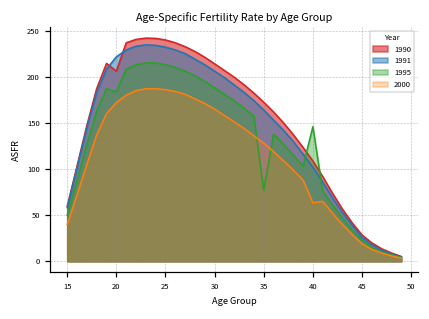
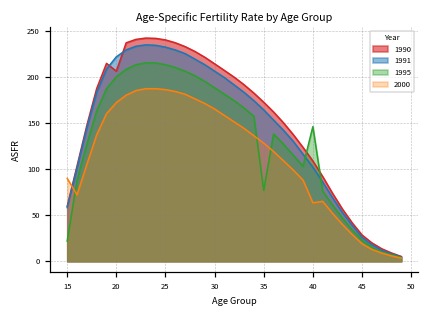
  {
    "1990": {
      "20": 210,
      "25": 240,
      "30": 210,
      "35": 170,
      "40": 110
    },
    "1991": {
      "20": 220,
      "25": 230,
      "30": 210,
      "35": 160,
      "40": 100
    },
    "1995": {
-     "15": 50,
-     "20": 180,
+     "15": 20,
+     "20": 200,
      "25": 210,
      "30": 190,
      "35": 80,
      "40": 150
    },
    "2000": {
-     "15": 40,
+     "15": 90,
      "20": 170,
      "25": 190,
      "30": 170,
      "35": 130,
      "40": 60,
      "45": 20
    }
  }
